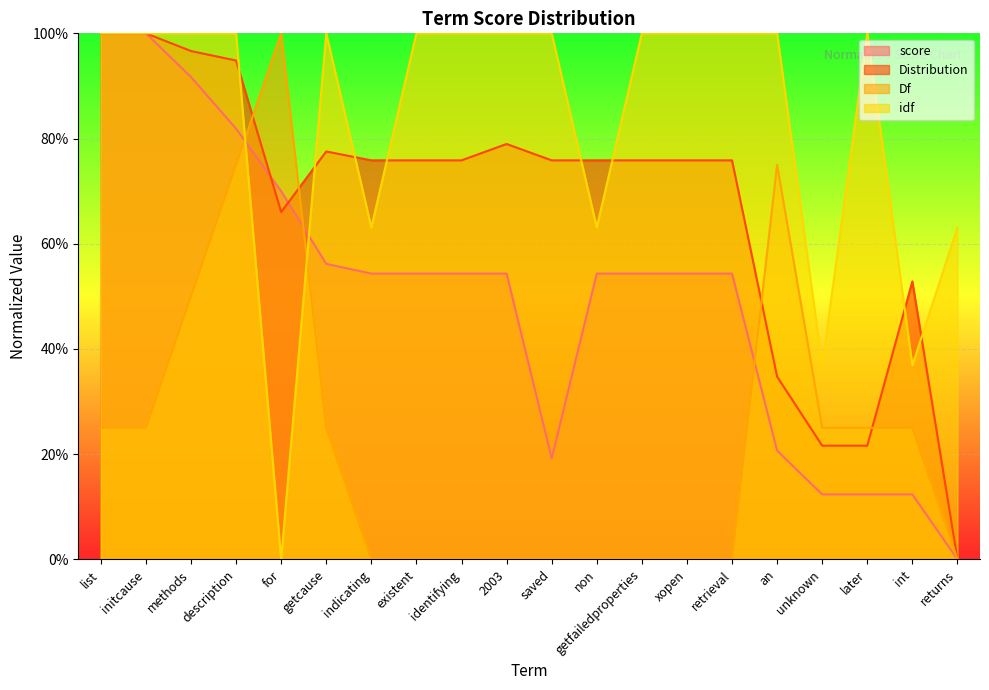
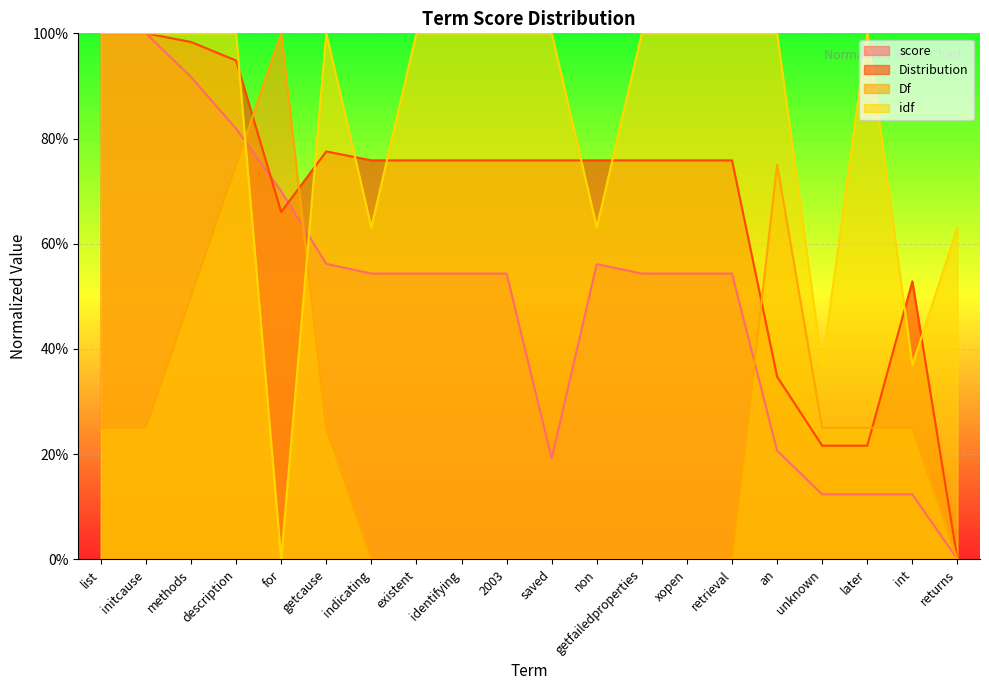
  {
    "score": {
      "methods": "92%",
      "description": "82%",
      "for": "70%",
      "getcause": "56%",
      "indicating": "54%",
      "existent": "54%",
      "identifying": "54%",
      "2003": "54%",
      "saved": "19%",
-     "non": "54%",
+     "non": "56%",
      "getfailedproperties": "54%",
      "xopen": "54%",
      "retrieval": "54%",
      "an": "21%",
      "unknown": "12%",
      "later": "12%",
      "int": "12%"
    },
    "Distribution": {
-     "methods": "97%",
+     "methods": "98%",
      "description": "95%",
      "for": "66%",
      "getcause": "78%",
      "indicating": "76%",
      "existent": "76%",
      "identifying": "76%",
-     "2003": "79%",
+     "2003": "76%",
      "saved": "76%",
      "non": "76%",
      "getfailedproperties": "76%",
      "xopen": "76%",
      "retrieval": "76%",
      "an": "35%",
      "unknown": "22%",
      "later": "22%",
      "int": "53%"
    }
  }
